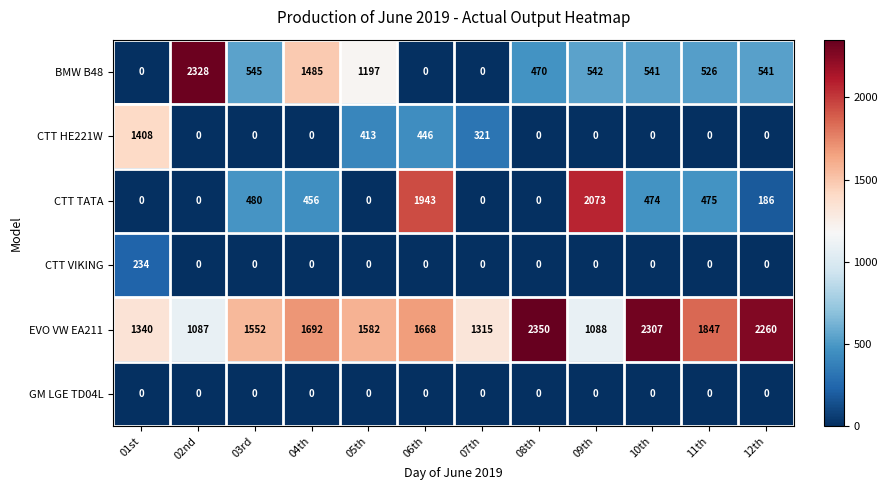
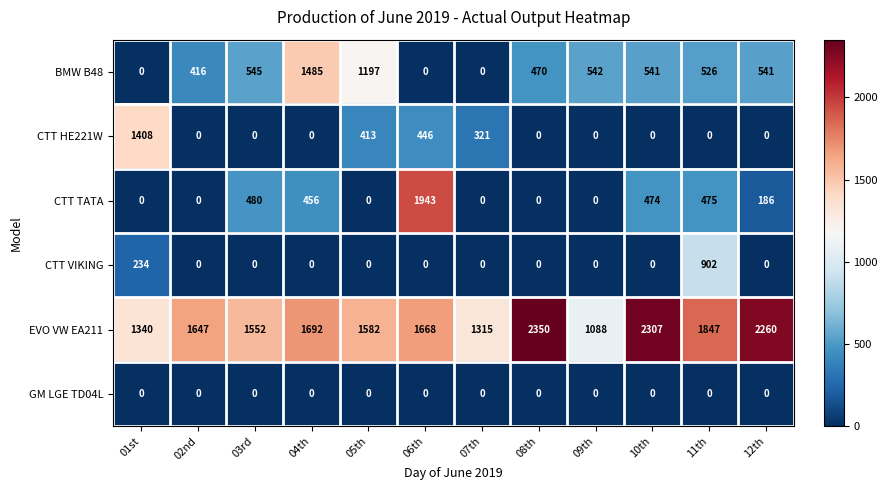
  {
    "BMW B48": {
      "01st": 0,
-     "02nd": 2328,
+     "02nd": 416,
      "03rd": 545,
      "04th": 1485,
      "05th": 1197,
      "06th": 0,
      "07th": 0,
      "08th": 470,
      "09th": 542,
      "10th": 541,
      "11th": 526,
      "12th": 541
    },
    "CTT HE221W": {
      "01st": 1408,
      "02nd": 0,
      "03rd": 0,
      "04th": 0,
      "05th": 413,
      "06th": 446,
      "07th": 321,
      "08th": 0,
      "09th": 0,
      "10th": 0,
      "11th": 0,
      "12th": 0
    },
    "CTT TATA": {
      "01st": 0,
      "02nd": 0,
      "03rd": 480,
      "04th": 456,
      "05th": 0,
      "06th": 1943,
      "07th": 0,
      "08th": 0,
-     "09th": 2073,
+     "09th": 0,
      "10th": 474,
      "11th": 475,
      "12th": 186
    },
    "CTT VIKING": {
      "01st": 234,
      "02nd": 0,
      "03rd": 0,
      "04th": 0,
      "05th": 0,
      "06th": 0,
      "07th": 0,
      "08th": 0,
      "09th": 0,
      "10th": 0,
-     "11th": 0,
+     "11th": 902,
      "12th": 0
    },
    "EVO VW EA211": {
      "01st": 1340,
-     "02nd": 1087,
+     "02nd": 1647,
      "03rd": 1552,
      "04th": 1692,
      "05th": 1582,
      "06th": 1668,
      "07th": 1315,
      "08th": 2350,
      "09th": 1088,
      "10th": 2307,
      "11th": 1847,
      "12th": 2260
    },
    "GM LGE TD04L": {
      "01st": 0,
      "02nd": 0,
      "03rd": 0,
      "04th": 0,
      "05th": 0,
      "06th": 0,
      "07th": 0,
      "08th": 0,
      "09th": 0,
      "10th": 0,
      "11th": 0,
      "12th": 0
    }
  }
